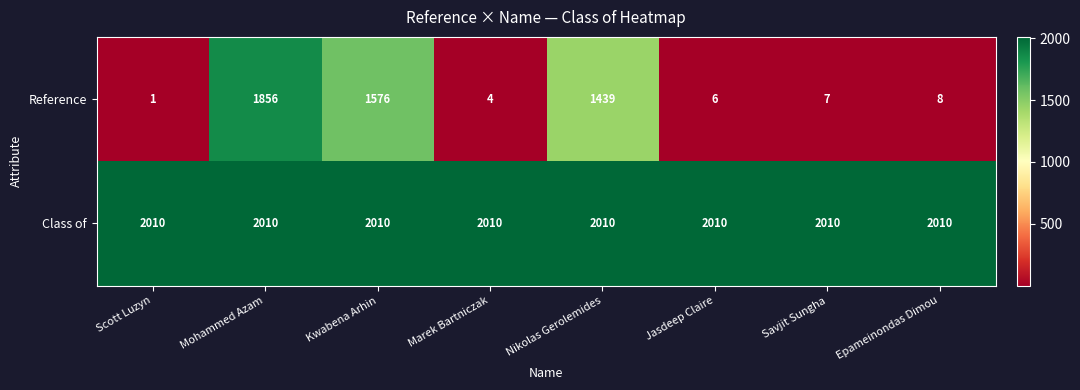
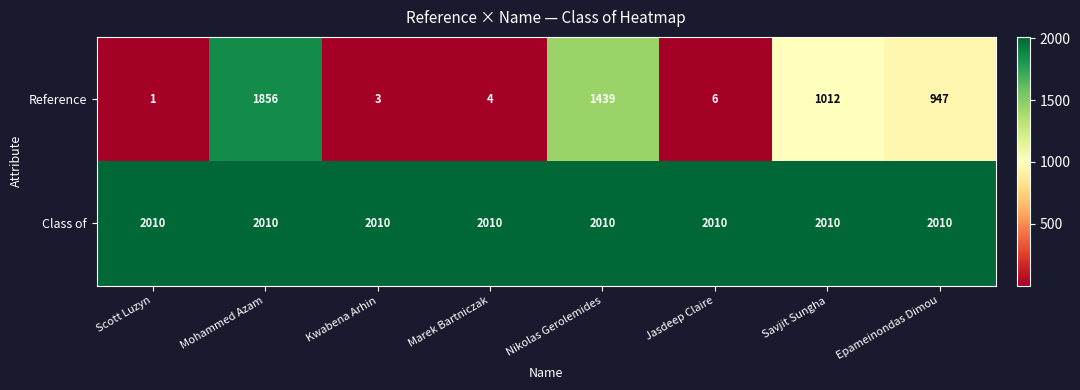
  {
    "Reference": {
      "Scott Luzyn": 1,
      "Mohammed Azam": 1856,
-     "Kwabena Arhin": 1576,
+     "Kwabena Arhin": 3,
      "Marek Bartniczak": 4,
      "Nikolas Gerolemides": 1439,
      "Jasdeep Claire": 6,
-     "Savjit Sungha": 7,
-     "Epameinondas Dimou": 8
+     "Savjit Sungha": 1012,
+     "Epameinondas Dimou": 947
    },
    "Class of": {
      "Scott Luzyn": 2010,
      "Mohammed Azam": 2010,
      "Kwabena Arhin": 2010,
      "Marek Bartniczak": 2010,
      "Nikolas Gerolemides": 2010,
      "Jasdeep Claire": 2010,
      "Savjit Sungha": 2010,
      "Epameinondas Dimou": 2010
    }
  }
